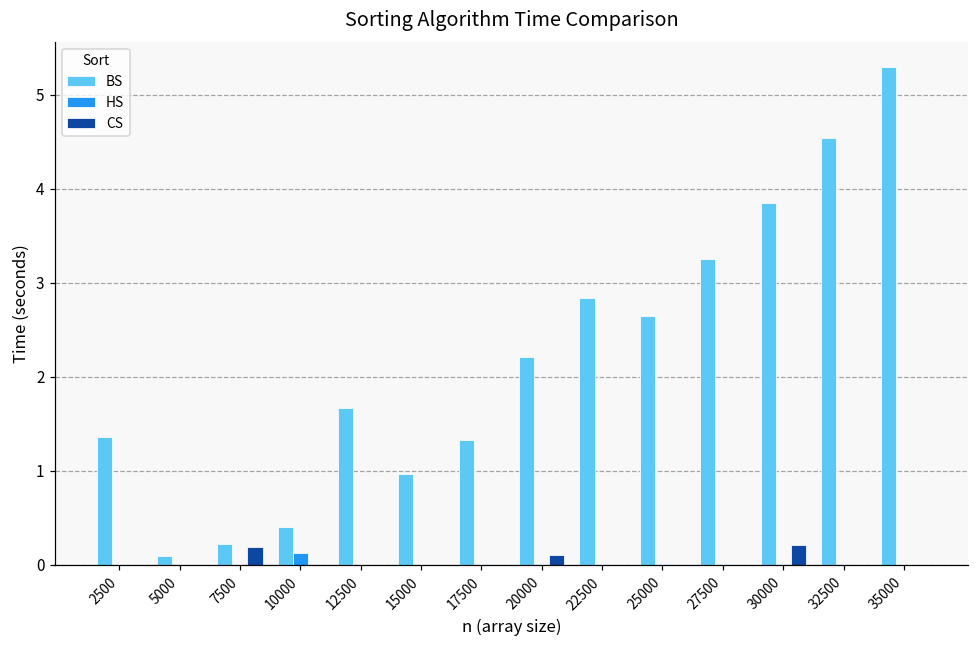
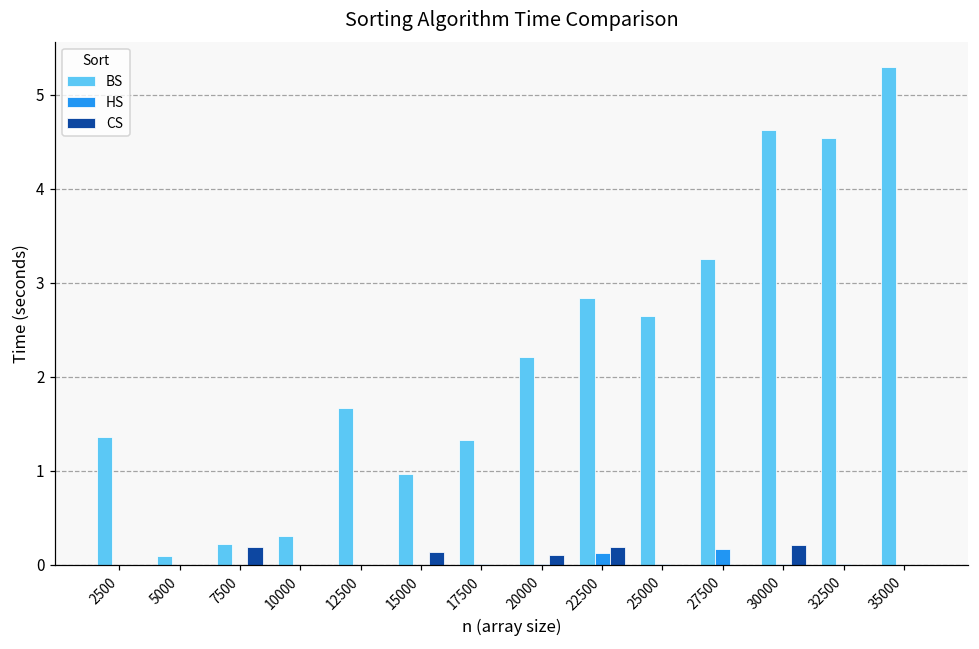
  {
    "BS": {
      "2500": 1.4,
      "5000": 0.1,
      "7500": 0.2,
-     "10000": 0.4,
+     "10000": 0.3,
      "12500": 1.7,
      "15000": 1.0,
      "17500": 1.3,
      "20000": 2.2,
      "22500": 2.8,
      "25000": 2.6,
      "27500": 3.2,
-     "30000": 3.9,
+     "30000": 4.6,
      "32500": 4.5,
      "35000": 5.3
    },
    "HS": {
-     "10000": 0.1,
-     "22500": 0.0,
-     "27500": 0.0,
+     "10000": 0.0,
+     "22500": 0.1,
+     "27500": 0.2,
      "35000": 0.0
    },
    "CS": {
      "7500": 0.2,
-     "15000": 0.0,
+     "15000": 0.1,
      "20000": 0.1,
-     "22500": 0.0,
+     "22500": 0.2,
      "30000": 0.2,
      "35000": 0.0
    }
  }
